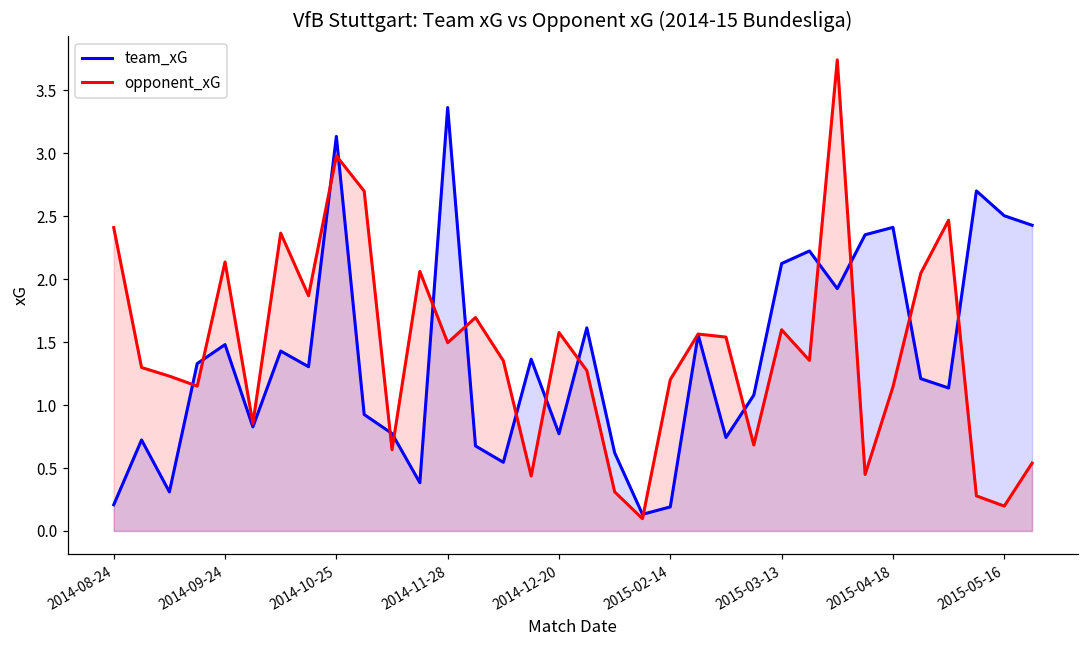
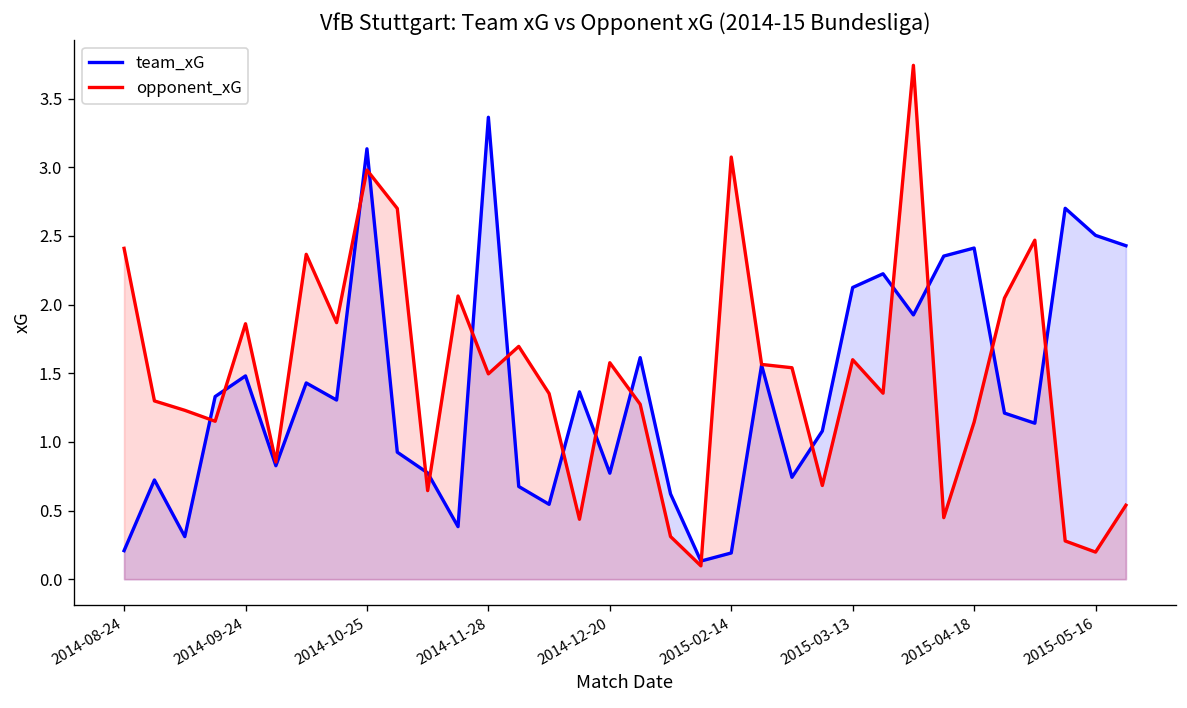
  {
    "team_xG": {
      "2014-08-24": 0.21,
      "2014-09-24": 1.48,
      "2014-10-25": 3.13,
      "2014-11-28": 3.36,
      "2014-12-20": 0.77,
      "2015-02-14": 0.19,
      "2015-03-13": 2.12,
      "2015-04-18": 2.41,
      "2015-05-16": 2.50
    },
    "opponent_xG": {
      "2014-08-24": 2.41,
-     "2014-09-24": 2.14,
+     "2014-09-24": 1.86,
      "2014-10-25": 2.98,
      "2014-11-28": 1.50,
      "2014-12-20": 1.58,
-     "2015-02-14": 1.20,
+     "2015-02-14": 3.07,
      "2015-03-13": 1.60,
      "2015-04-18": 1.14,
      "2015-05-16": 0.20
    }
  }
